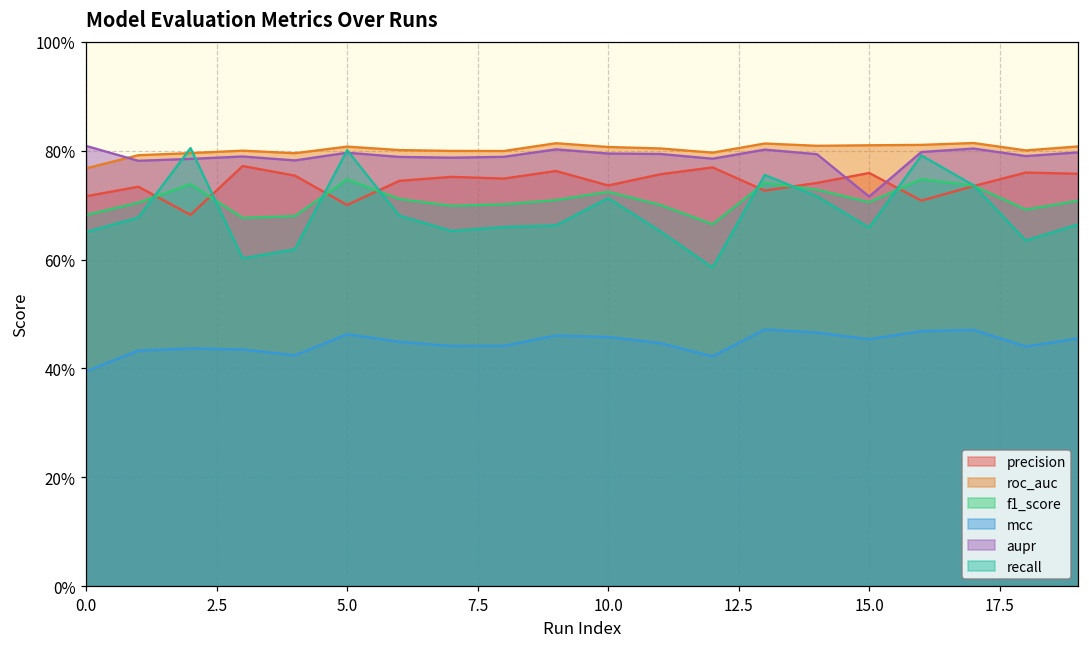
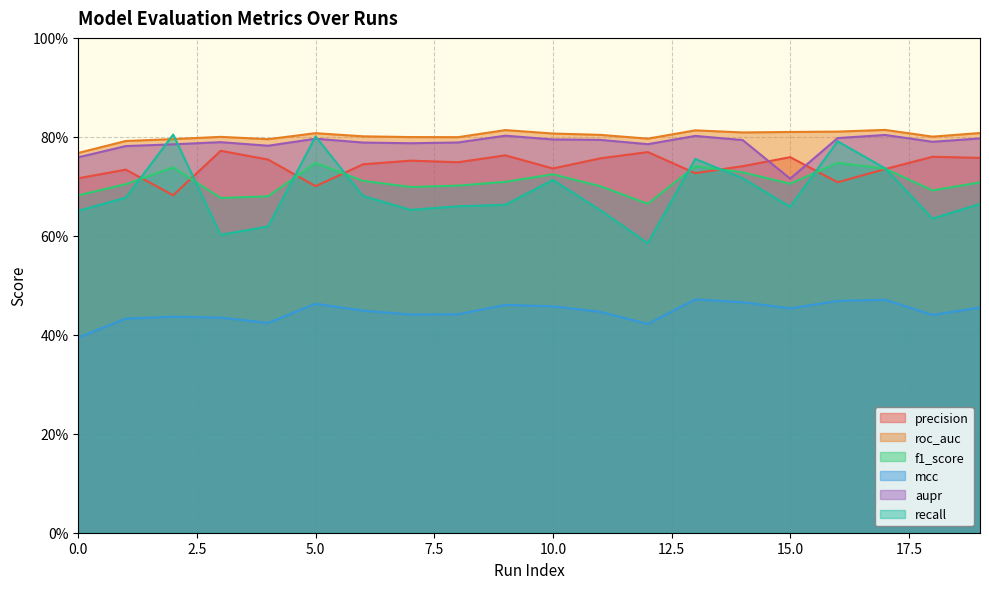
  {
    "aupr": {
-     "0.0": "81%",
+     "0.0": "76%",
      "10.0": "79%",
      "15.0": "72%"
    }
  }
